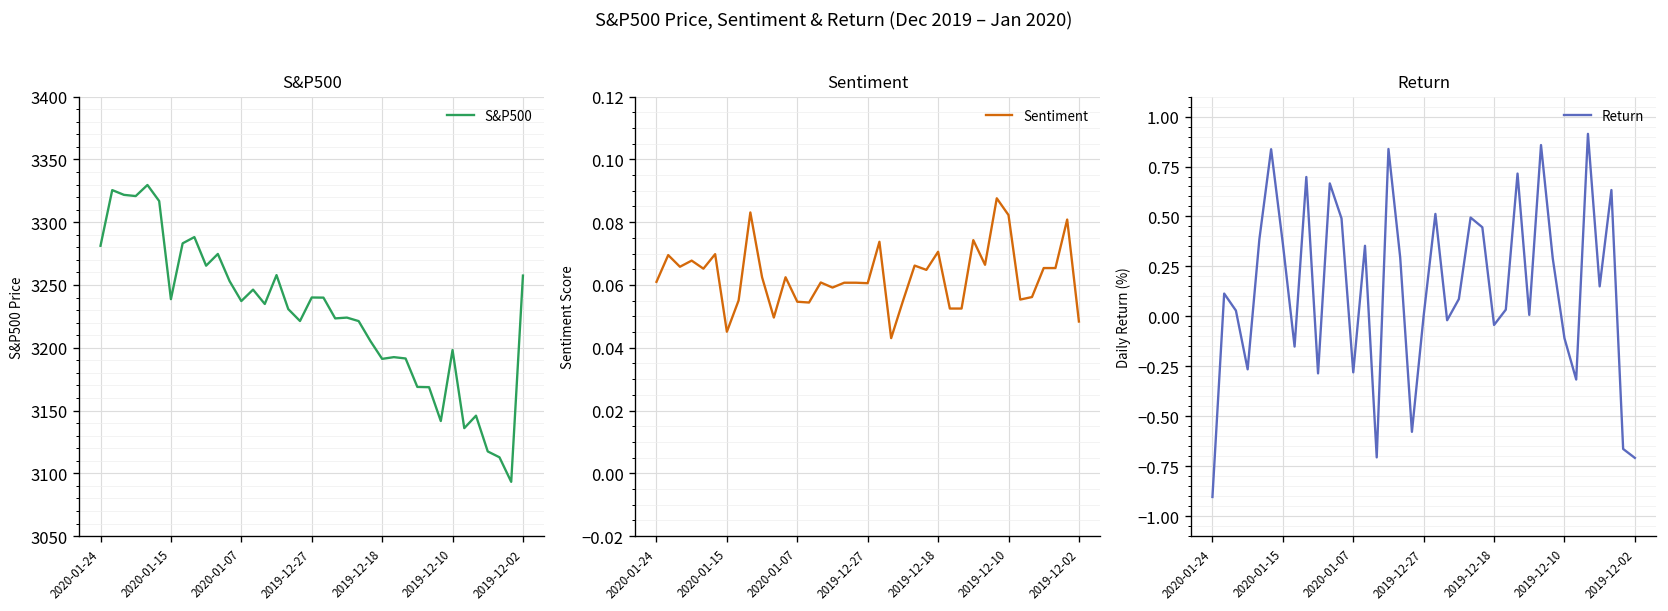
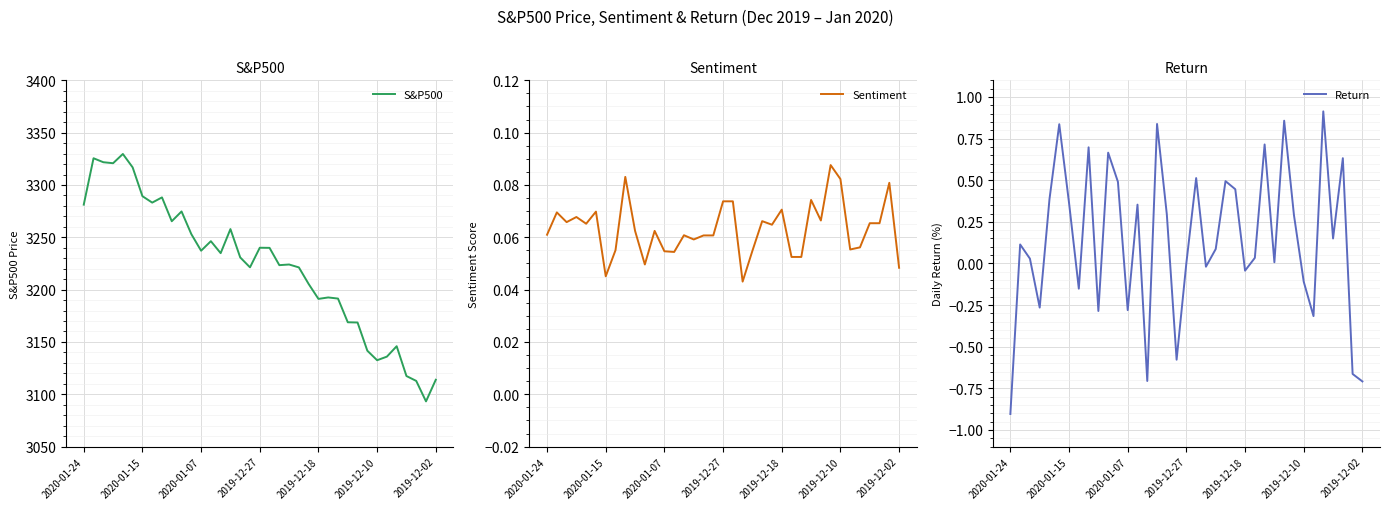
  {
    "S&P500": {
      "2020-01-24": 3281,
-     "2020-01-15": 3239,
+     "2020-01-15": 3289,
      "2020-01-07": 3237,
      "2019-12-27": 3240,
      "2019-12-18": 3191,
-     "2019-12-10": 3198,
-     "2019-12-02": 3257
+     "2019-12-10": 3133,
+     "2019-12-02": 3114
    },
    "Sentiment": {
      "2020-01-24": 0.061,
      "2020-01-15": 0.045,
      "2020-01-07": 0.055,
-     "2019-12-27": 0.061,
+     "2019-12-27": 0.074,
      "2019-12-18": 0.071,
      "2019-12-10": 0.082,
      "2019-12-02": 0.048
    },
    "Return": {
      "2020-01-24": -0.90,
      "2020-01-15": 0.36,
      "2020-01-07": -0.28,
      "2019-12-27": 0.00,
      "2019-12-18": -0.04,
      "2019-12-10": -0.11,
      "2019-12-02": -0.71
    }
  }
